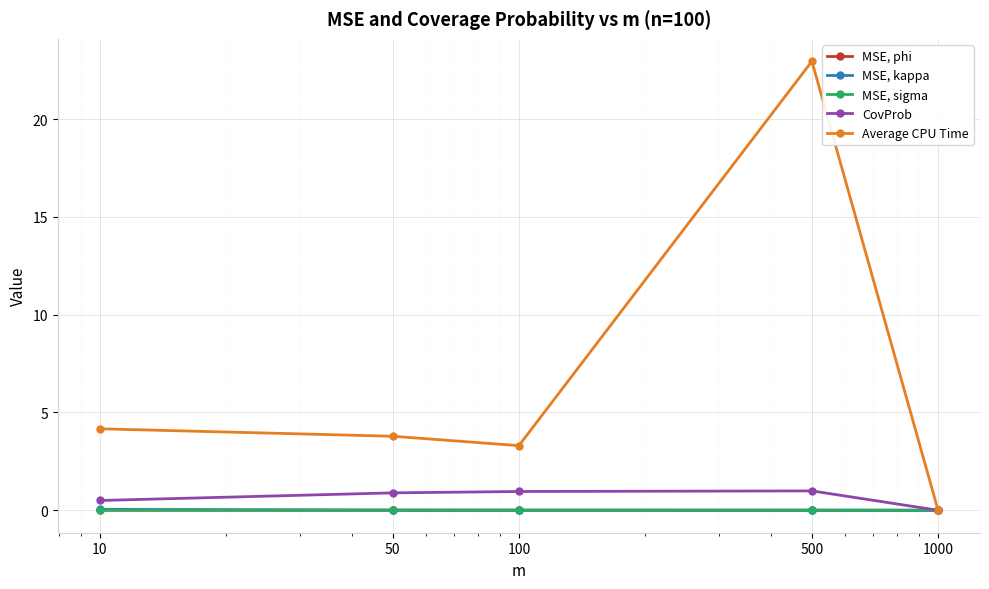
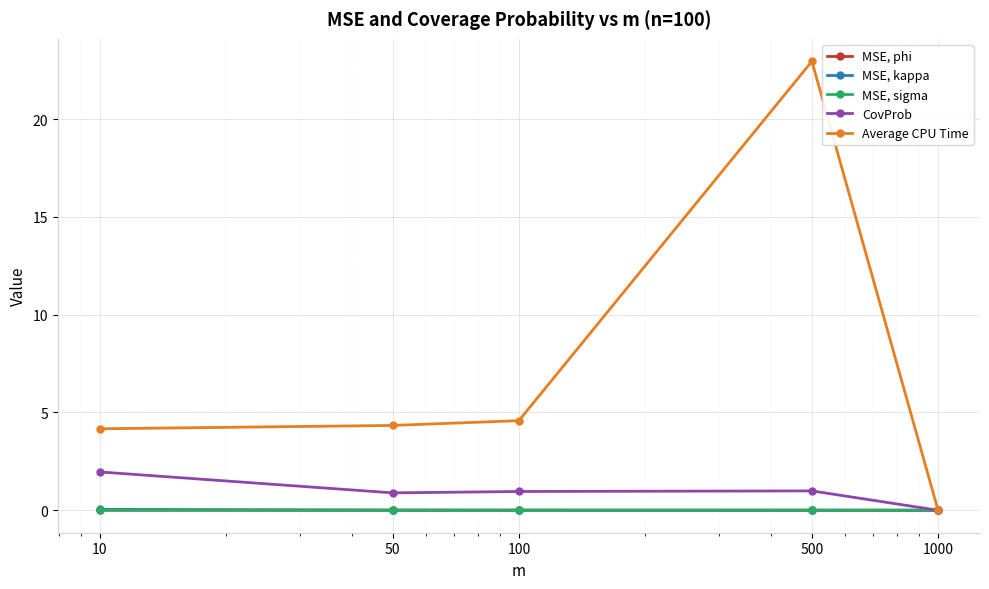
  {
    "CovProb": {
-     "10": 0.5,
+     "10": 2.0,
      "50": 0.9,
      "100": 1.0,
      "500": 1.0
    },
    "Average CPU Time": {
      "10": 4.2,
-     "50": 3.8,
-     "100": 3.3,
+     "50": 4.3,
+     "100": 4.6,
      "500": 23.0
    }
  }
